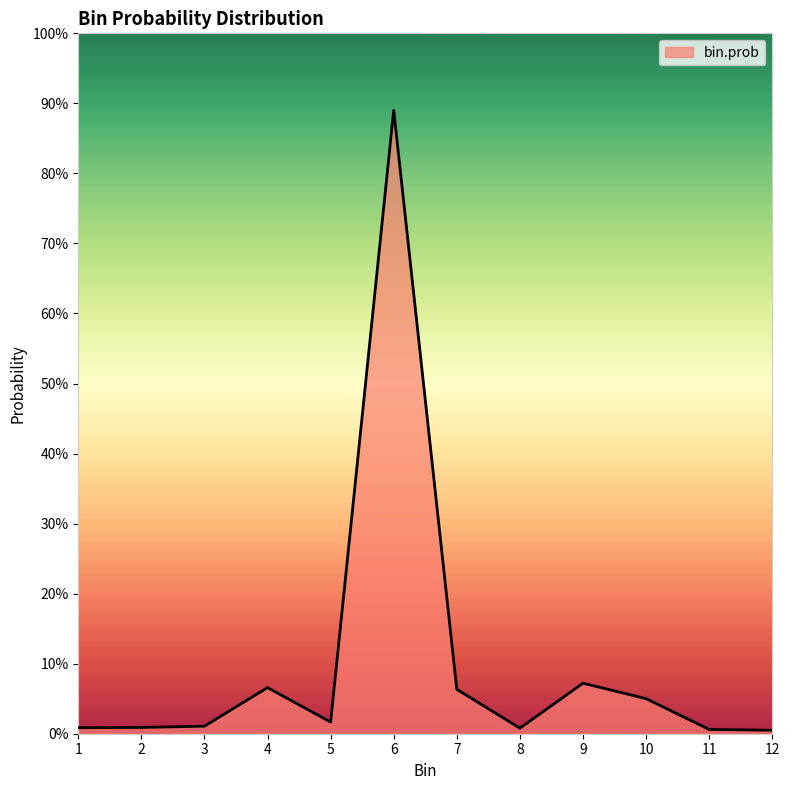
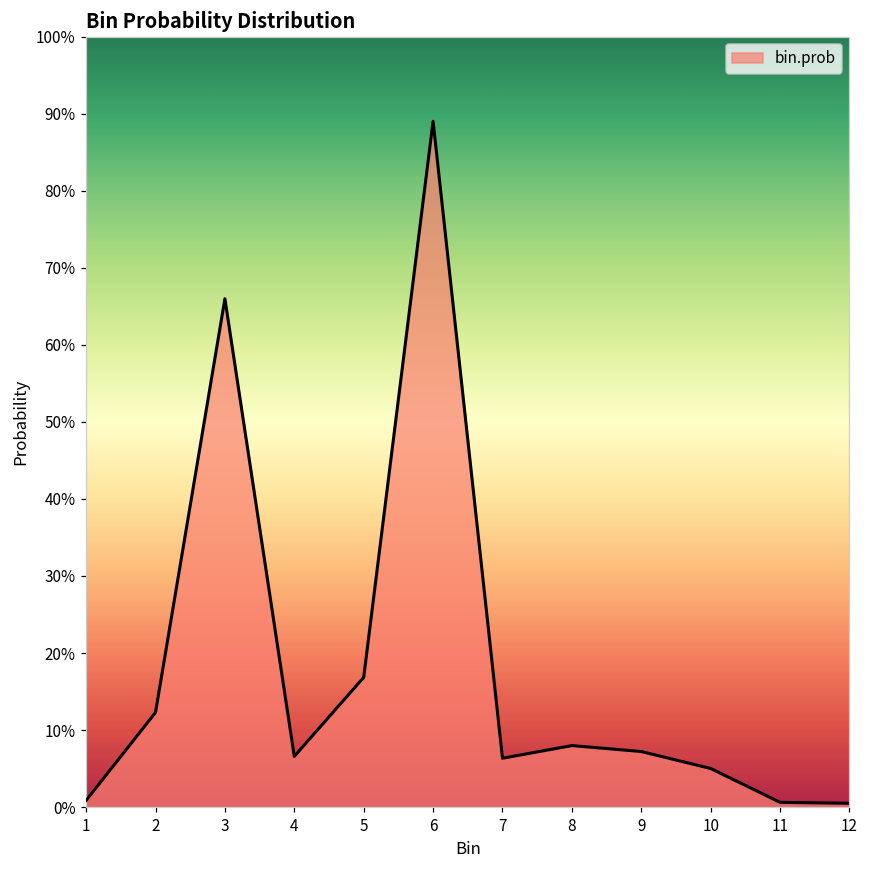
  {
    "1": "1%",
-   "2": "1%",
-   "3": "1%",
+   "2": "12%",
+   "3": "66%",
    "4": "7%",
-   "5": "2%",
+   "5": "17%",
    "6": "89%",
    "7": "6%",
-   "8": "1%",
+   "8": "8%",
    "9": "7%",
    "10": "5%",
    "11": "1%",
    "12": "0%"
  }
